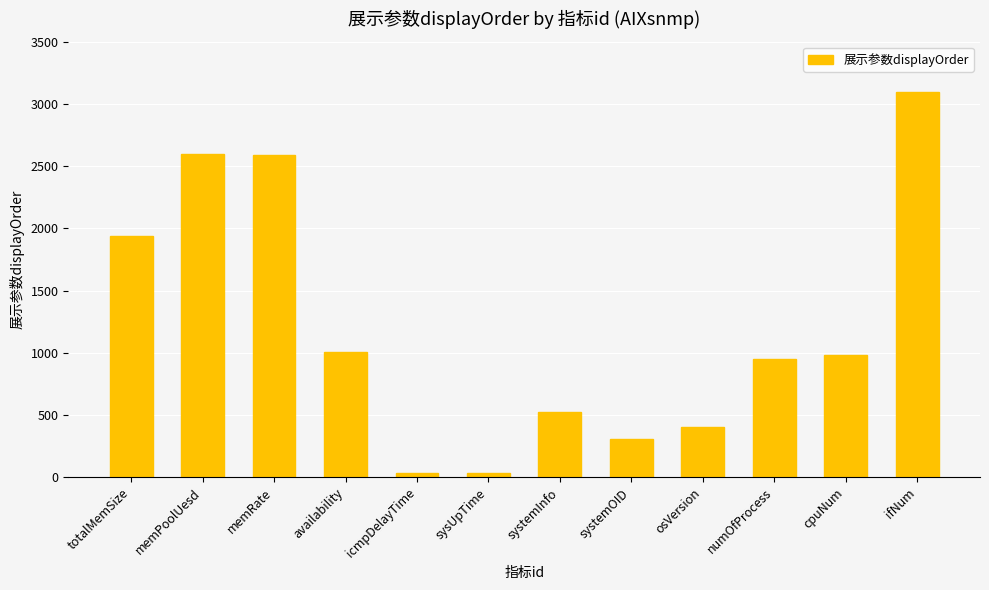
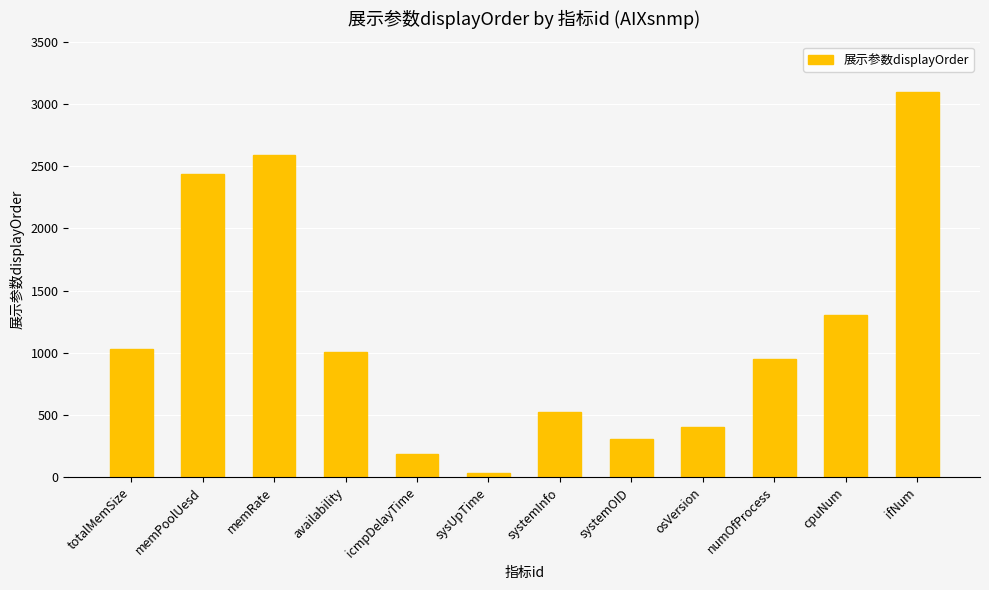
  {
-   "totalMemSize": 1940,
-   "memPoolUesd": 2600,
+   "totalMemSize": 1030,
+   "memPoolUesd": 2440,
    "memRate": 2590,
    "availability": 1010,
-   "icmpDelayTime": 30,
+   "icmpDelayTime": 190,
    "sysUpTime": 30,
    "systemInfo": 520,
    "systemOID": 310,
    "osVersion": 400,
    "numOfProcess": 950,
-   "cpuNum": 990,
+   "cpuNum": 1300,
    "ifNum": 3100
  }
